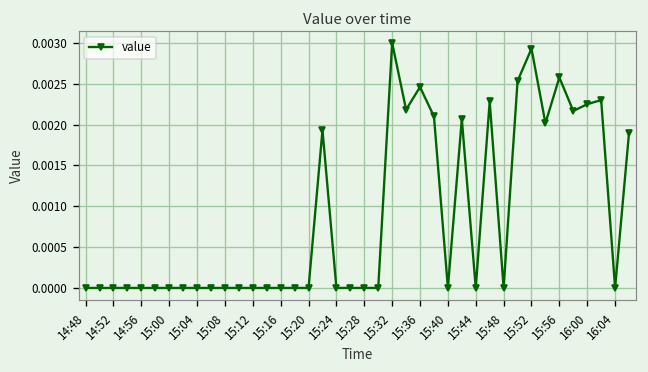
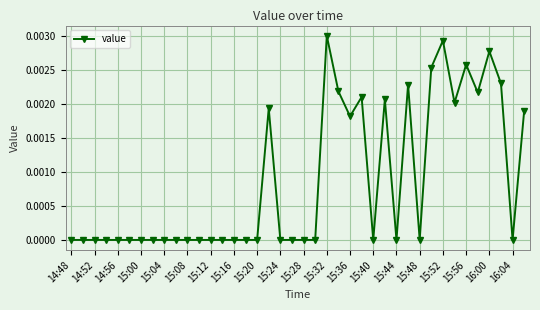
  {
    "14:48": 0.0000,
    "14:52": 0.0000,
    "14:56": 0.0000,
    "15:00": 0.0000,
    "15:04": 0.0000,
    "15:08": 0.0000,
    "15:12": 0.0000,
    "15:16": 0.0000,
    "15:20": 0.0000,
    "15:24": 0.0000,
    "15:28": 0.0000,
    "15:32": 0.0030,
-   "15:36": 0.0025,
+   "15:36": 0.0018,
    "15:40": 0.0000,
    "15:44": 0.0000,
    "15:48": 0.0000,
    "15:52": 0.0029,
    "15:56": 0.0026,
-   "16:00": 0.0023,
+   "16:00": 0.0028,
    "16:04": 0.0000
  }
